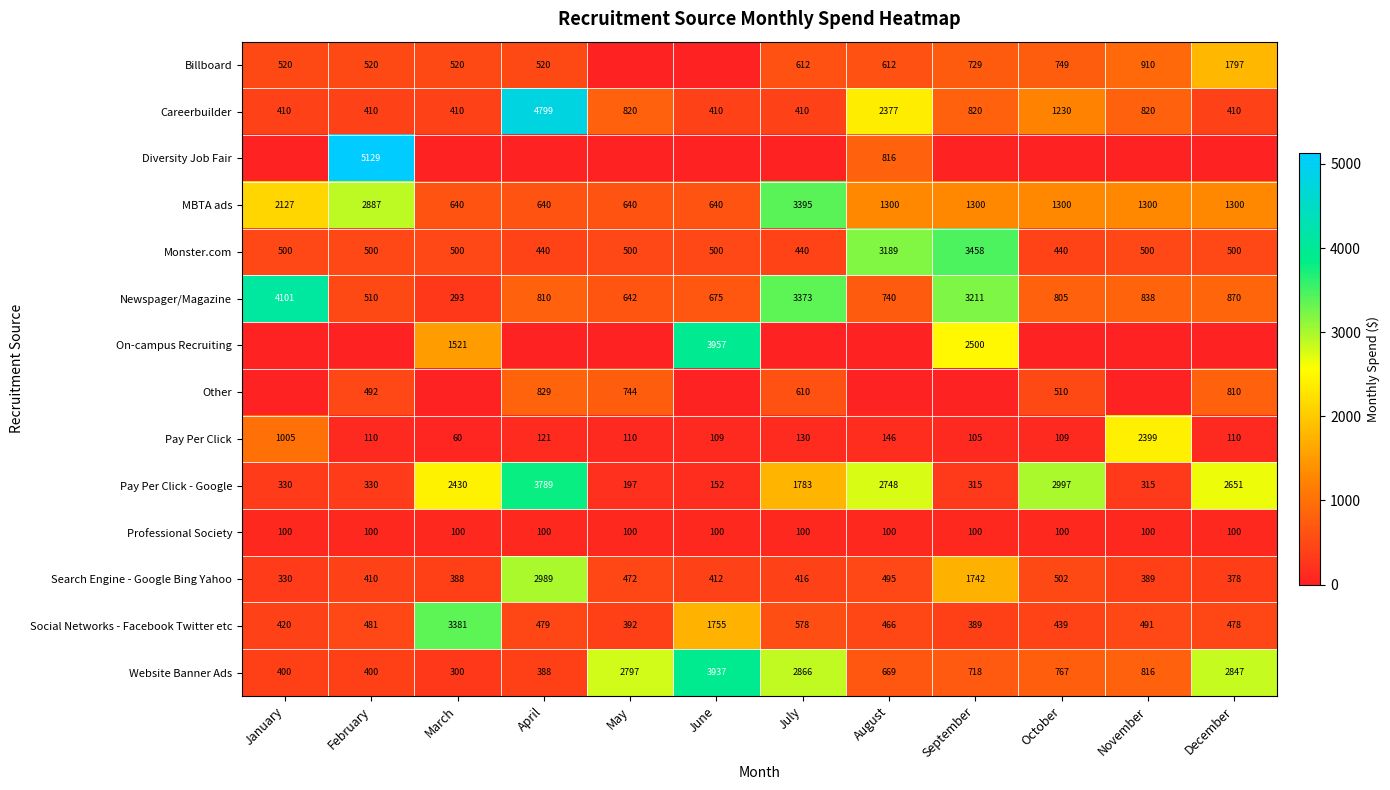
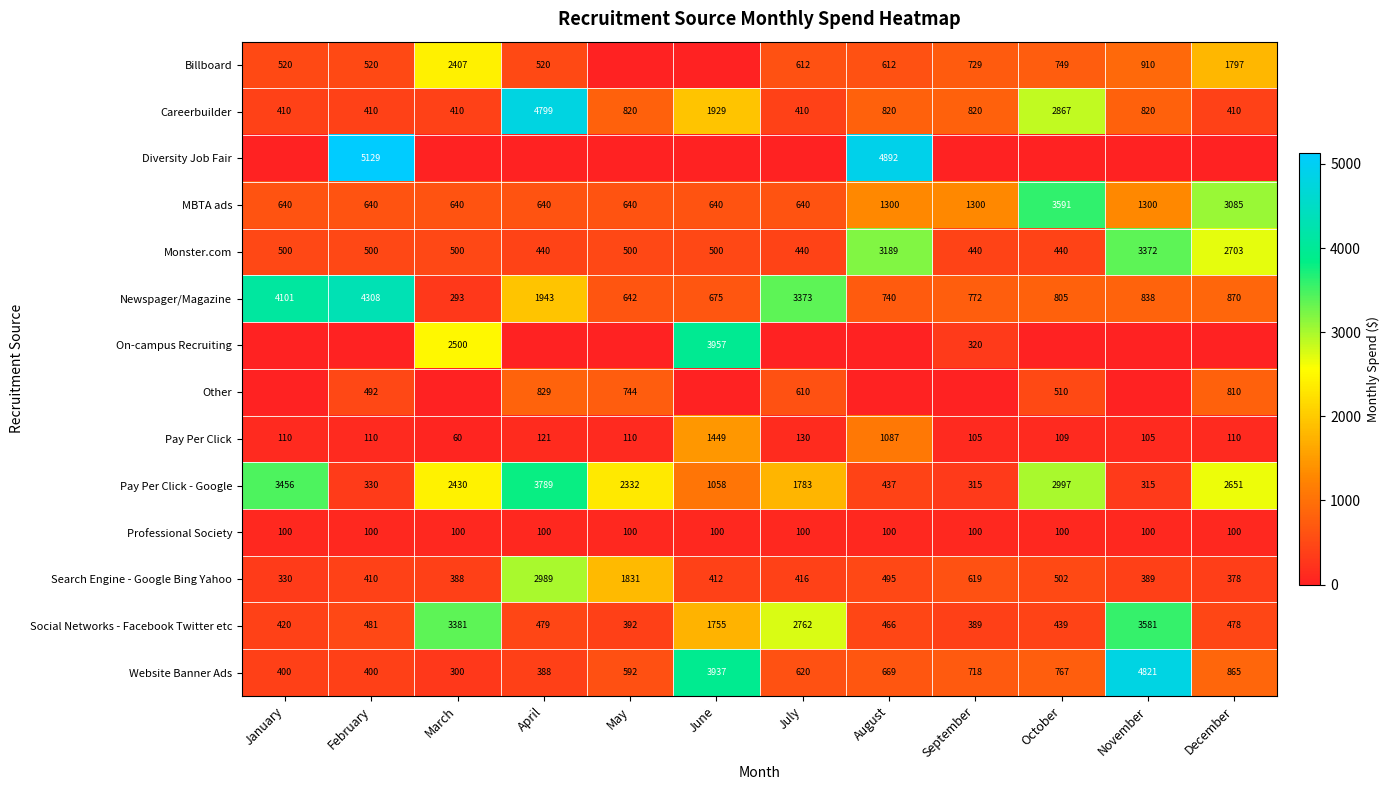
  {
    "Billboard": {
      "January": 520,
      "February": 520,
-     "March": 520,
+     "March": 2407,
      "April": 520,
      "July": 612,
      "August": 612,
      "September": 729,
      "October": 749,
      "November": 910,
      "December": 1797
    },
    "Careerbuilder": {
      "January": 410,
      "February": 410,
      "March": 410,
      "April": 4799,
      "May": 820,
-     "June": 410,
+     "June": 1929,
      "July": 410,
-     "August": 2377,
+     "August": 820,
      "September": 820,
-     "October": 1230,
+     "October": 2867,
      "November": 820,
      "December": 410
    },
    "Diversity Job Fair": {
      "February": 5129,
-     "August": 816
+     "August": 4892
    },
    "MBTA ads": {
-     "January": 2127,
-     "February": 2887,
+     "January": 640,
+     "February": 640,
      "March": 640,
      "April": 640,
      "May": 640,
      "June": 640,
-     "July": 3395,
+     "July": 640,
      "August": 1300,
      "September": 1300,
-     "October": 1300,
+     "October": 3591,
      "November": 1300,
-     "December": 1300
+     "December": 3085
    },
    "Monster.com": {
      "January": 500,
      "February": 500,
      "March": 500,
      "April": 440,
      "May": 500,
      "June": 500,
      "July": 440,
      "August": 3189,
-     "September": 3458,
+     "September": 440,
      "October": 440,
-     "November": 500,
-     "December": 500
+     "November": 3372,
+     "December": 2703
    },
    "Newspager/Magazine": {
      "January": 4101,
-     "February": 510,
+     "February": 4308,
      "March": 293,
-     "April": 810,
+     "April": 1943,
      "May": 642,
      "June": 675,
      "July": 3373,
      "August": 740,
-     "September": 3211,
+     "September": 772,
      "October": 805,
      "November": 838,
      "December": 870
    },
    "On-campus Recruiting": {
-     "March": 1521,
+     "March": 2500,
      "June": 3957,
-     "September": 2500
+     "September": 320
    },
    "Other": {
      "February": 492,
      "April": 829,
      "May": 744,
      "July": 610,
      "October": 510,
      "December": 810
    },
    "Pay Per Click": {
-     "January": 1005,
+     "January": 110,
      "February": 110,
      "March": 60,
      "April": 121,
      "May": 110,
-     "June": 109,
+     "June": 1449,
      "July": 130,
-     "August": 146,
+     "August": 1087,
      "September": 105,
      "October": 109,
-     "November": 2399,
+     "November": 105,
      "December": 110
    },
    "Pay Per Click - Google": {
-     "January": 330,
+     "January": 3456,
      "February": 330,
      "March": 2430,
      "April": 3789,
-     "May": 197,
-     "June": 152,
+     "May": 2332,
+     "June": 1058,
      "July": 1783,
-     "August": 2748,
+     "August": 437,
      "September": 315,
      "October": 2997,
      "November": 315,
      "December": 2651
    },
    "Professional Society": {
      "January": 100,
      "February": 100,
      "March": 100,
      "April": 100,
      "May": 100,
      "June": 100,
      "July": 100,
      "August": 100,
      "September": 100,
      "October": 100,
      "November": 100,
      "December": 100
    },
    "Search Engine - Google Bing Yahoo": {
      "January": 330,
      "February": 410,
      "March": 388,
      "April": 2989,
-     "May": 472,
+     "May": 1831,
      "June": 412,
      "July": 416,
      "August": 495,
-     "September": 1742,
+     "September": 619,
      "October": 502,
      "November": 389,
      "December": 378
    },
    "Social Networks - Facebook Twitter etc": {
      "January": 420,
      "February": 481,
      "March": 3381,
      "April": 479,
      "May": 392,
      "June": 1755,
-     "July": 578,
+     "July": 2762,
      "August": 466,
      "September": 389,
      "October": 439,
-     "November": 491,
+     "November": 3581,
      "December": 478
    },
    "Website Banner Ads": {
      "January": 400,
      "February": 400,
      "March": 300,
      "April": 388,
-     "May": 2797,
+     "May": 592,
      "June": 3937,
-     "July": 2866,
+     "July": 620,
      "August": 669,
      "September": 718,
      "October": 767,
-     "November": 816,
-     "December": 2847
+     "November": 4821,
+     "December": 865
    }
  }
